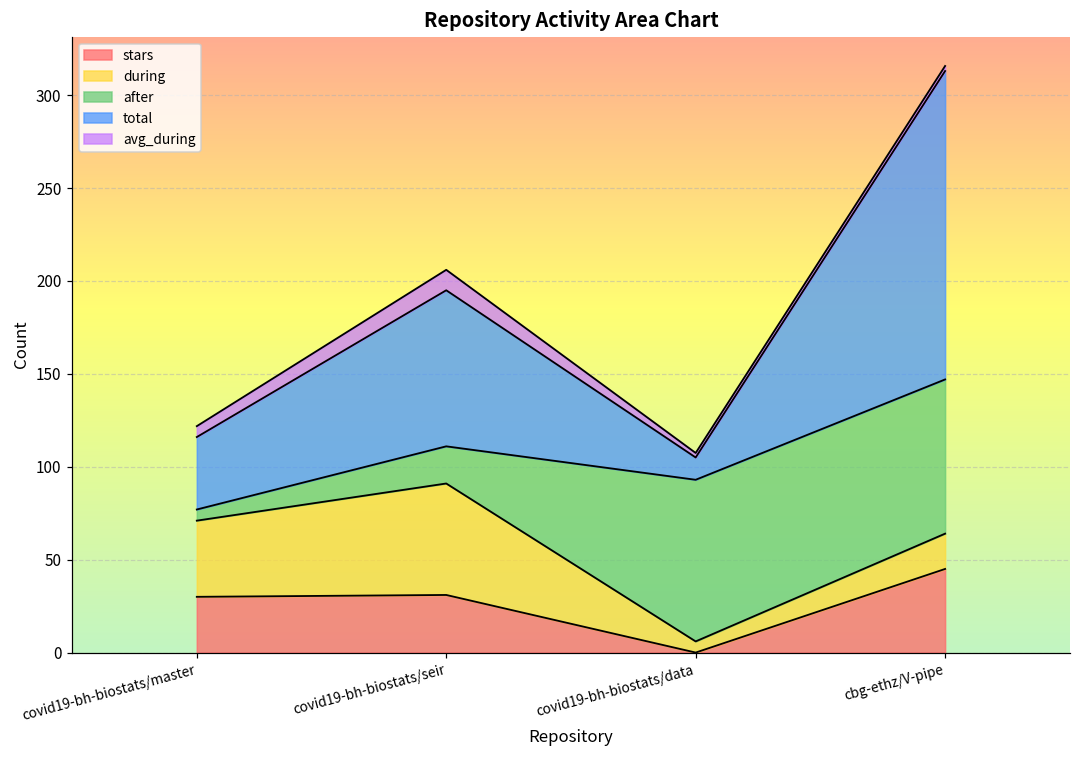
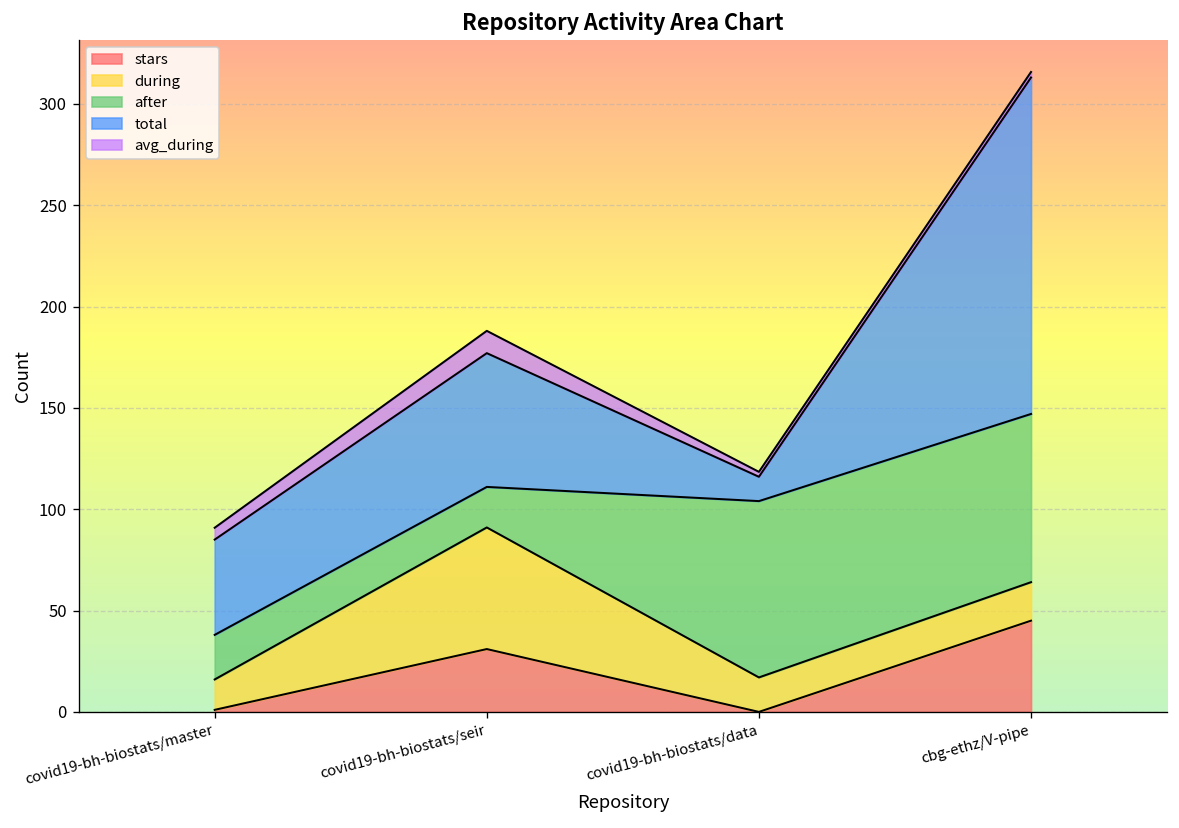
  {
    "stars": {
-     "covid19-bh-biostats/master": 30,
+     "covid19-bh-biostats/master": 1,
      "covid19-bh-biostats/seir": 31,
      "covid19-bh-biostats/data": 0,
      "cbg-ethz/V-pipe": 45
    },
    "during": {
-     "covid19-bh-biostats/master": 41,
+     "covid19-bh-biostats/master": 15,
      "covid19-bh-biostats/seir": 60,
-     "covid19-bh-biostats/data": 6,
+     "covid19-bh-biostats/data": 17,
      "cbg-ethz/V-pipe": 19
    },
    "after": {
-     "covid19-bh-biostats/master": 6,
+     "covid19-bh-biostats/master": 22,
      "covid19-bh-biostats/seir": 20,
      "covid19-bh-biostats/data": 87,
      "cbg-ethz/V-pipe": 83
    },
    "total": {
-     "covid19-bh-biostats/master": 39,
-     "covid19-bh-biostats/seir": 84,
+     "covid19-bh-biostats/master": 47,
+     "covid19-bh-biostats/seir": 66,
      "covid19-bh-biostats/data": 12,
      "cbg-ethz/V-pipe": 166
    },
    "avg_during": {
      "covid19-bh-biostats/master": 6,
      "covid19-bh-biostats/seir": 11,
      "covid19-bh-biostats/data": 2,
      "cbg-ethz/V-pipe": 3
    }
  }
